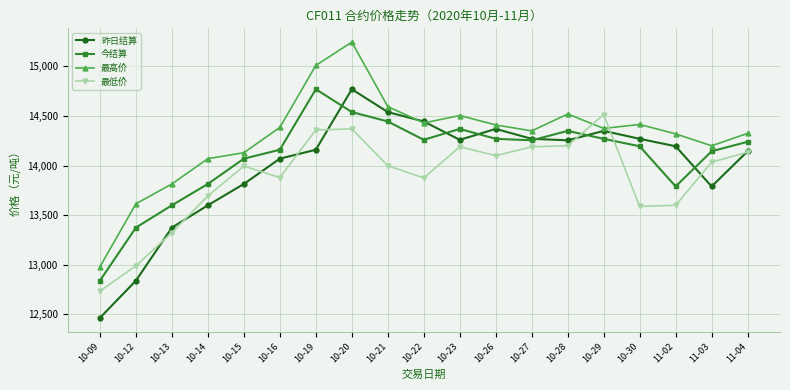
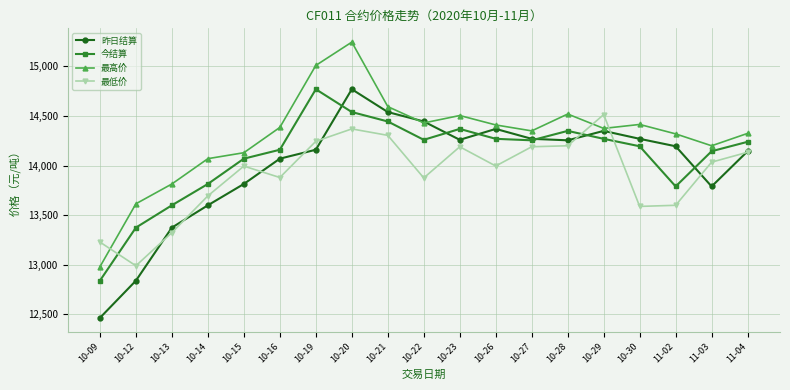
  {
    "最低价": {
-     "10-09": "12,700",
+     "10-09": "13,200",
      "10-12": "13,000",
      "10-13": "13,300",
      "10-14": "13,700",
      "10-15": "14,000",
      "10-16": "13,900",
-     "10-19": "14,400",
+     "10-19": "14,200",
      "10-20": "14,400",
-     "10-21": "14,000",
+     "10-21": "14,300",
      "10-22": "13,900",
      "10-23": "14,200",
-     "10-26": "14,100",
+     "10-26": "14,000",
      "10-27": "14,200",
      "10-28": "14,200",
      "10-29": "14,500",
      "10-30": "13,600",
      "11-02": "13,600",
      "11-03": "14,000"
    }
  }
